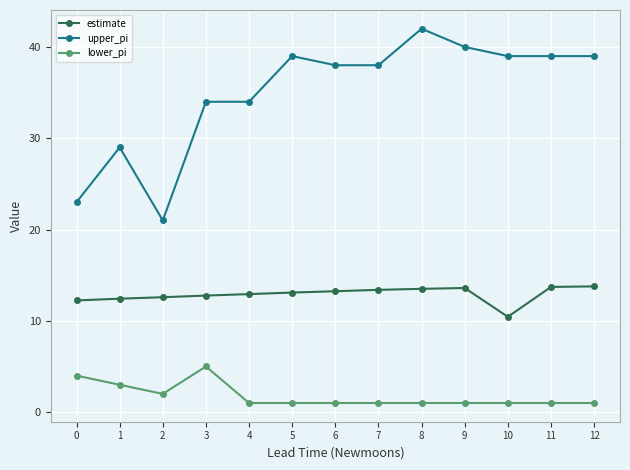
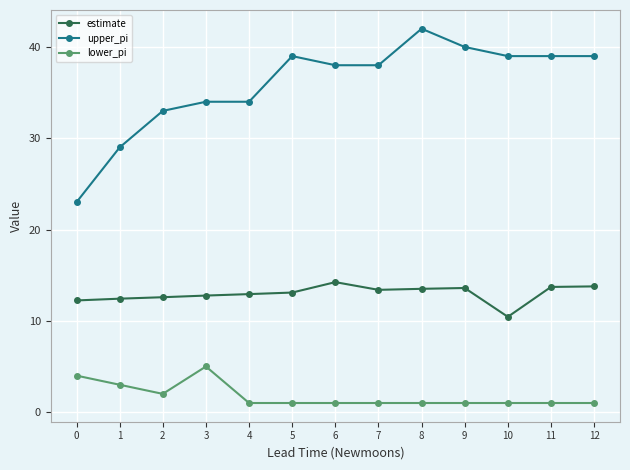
  {
    "estimate": {
      "0": 12,
      "1": 12,
      "2": 13,
      "3": 13,
      "4": 13,
      "5": 13,
-     "6": 13,
+     "6": 14,
      "7": 13,
      "8": 14,
      "9": 14,
      "10": 10,
      "11": 14,
      "12": 14
    },
    "upper_pi": {
      "0": 23,
      "1": 29,
-     "2": 21,
+     "2": 33,
      "3": 34,
      "4": 34,
      "5": 39,
      "6": 38,
      "7": 38,
      "8": 42,
      "9": 40,
      "10": 39,
      "11": 39,
      "12": 39
    },
    "lower_pi": {
      "0": 4,
      "1": 3,
      "2": 2,
      "3": 5,
      "4": 1,
      "5": 1,
      "6": 1,
      "7": 1,
      "8": 1,
      "9": 1,
      "10": 1,
      "11": 1,
      "12": 1
    }
  }
